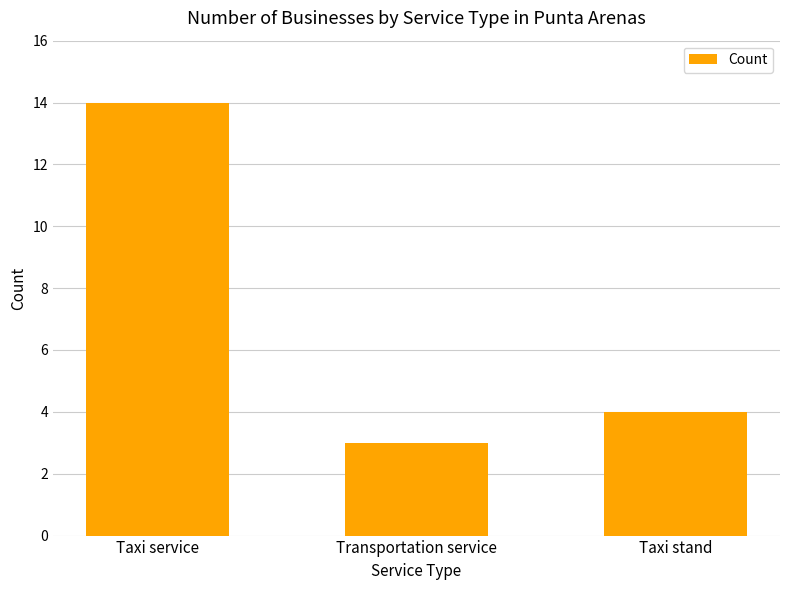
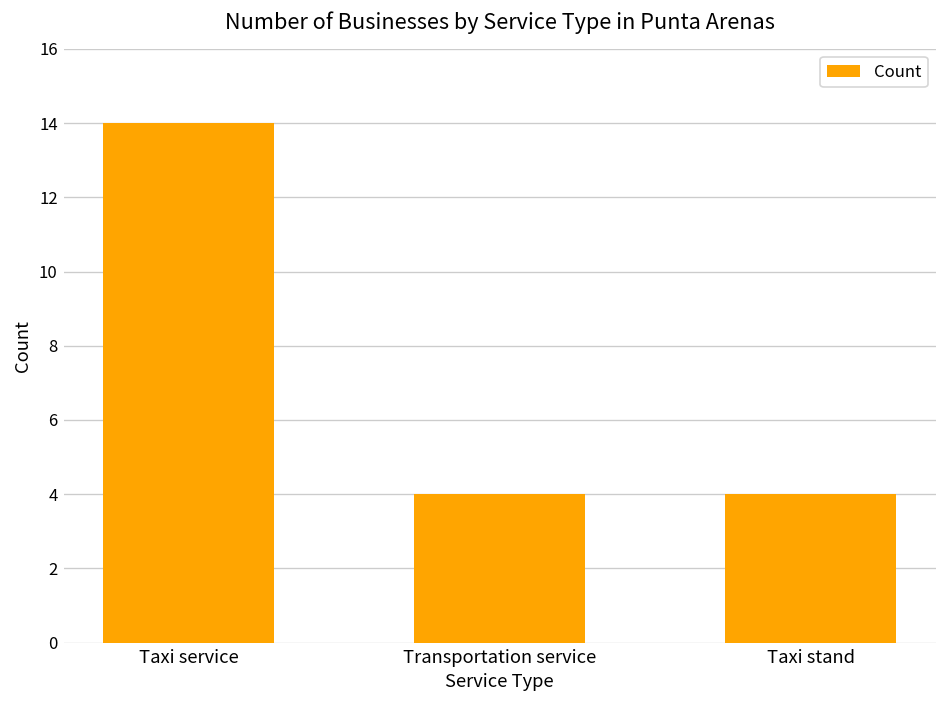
  {
    "Taxi service": 14,
-   "Transportation service": 3,
+   "Transportation service": 4,
    "Taxi stand": 4
  }
